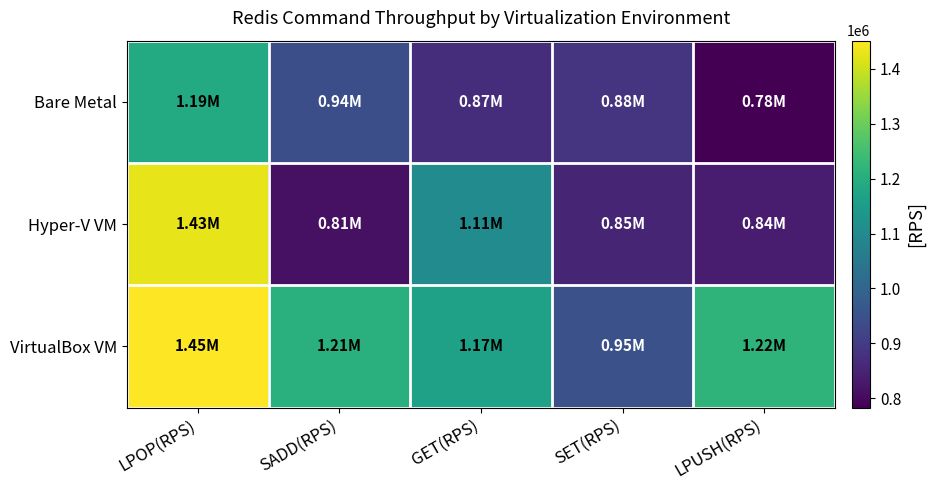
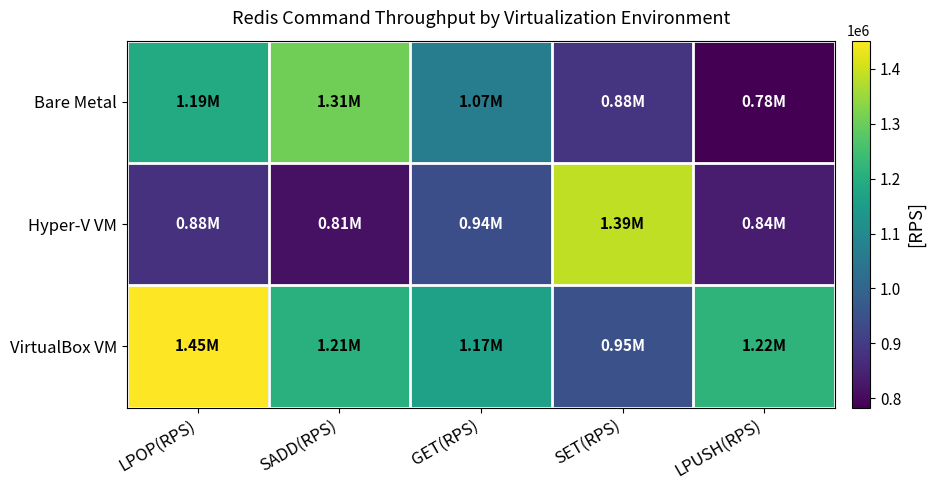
  {
    "Bare Metal": {
      "LPOP(RPS)": "1.19M",
-     "SADD(RPS)": "0.94M",
-     "GET(RPS)": "0.87M",
+     "SADD(RPS)": "1.31M",
+     "GET(RPS)": "1.07M",
      "SET(RPS)": "0.88M",
      "LPUSH(RPS)": "0.78M"
    },
    "Hyper-V VM": {
-     "LPOP(RPS)": "1.43M",
+     "LPOP(RPS)": "0.88M",
      "SADD(RPS)": "0.81M",
-     "GET(RPS)": "1.11M",
-     "SET(RPS)": "0.85M",
+     "GET(RPS)": "0.94M",
+     "SET(RPS)": "1.39M",
      "LPUSH(RPS)": "0.84M"
    },
    "VirtualBox VM": {
      "LPOP(RPS)": "1.45M",
      "SADD(RPS)": "1.21M",
      "GET(RPS)": "1.17M",
      "SET(RPS)": "0.95M",
      "LPUSH(RPS)": "1.22M"
    }
  }
